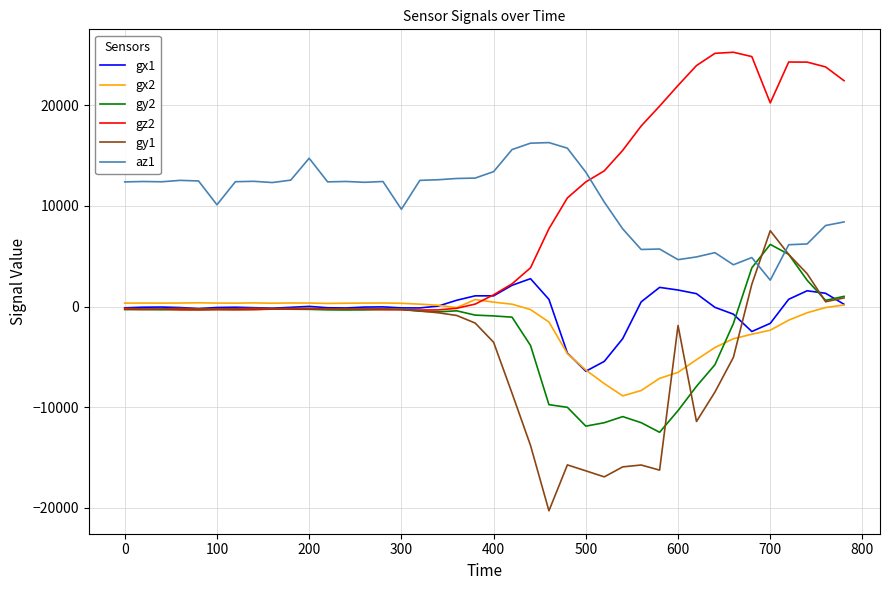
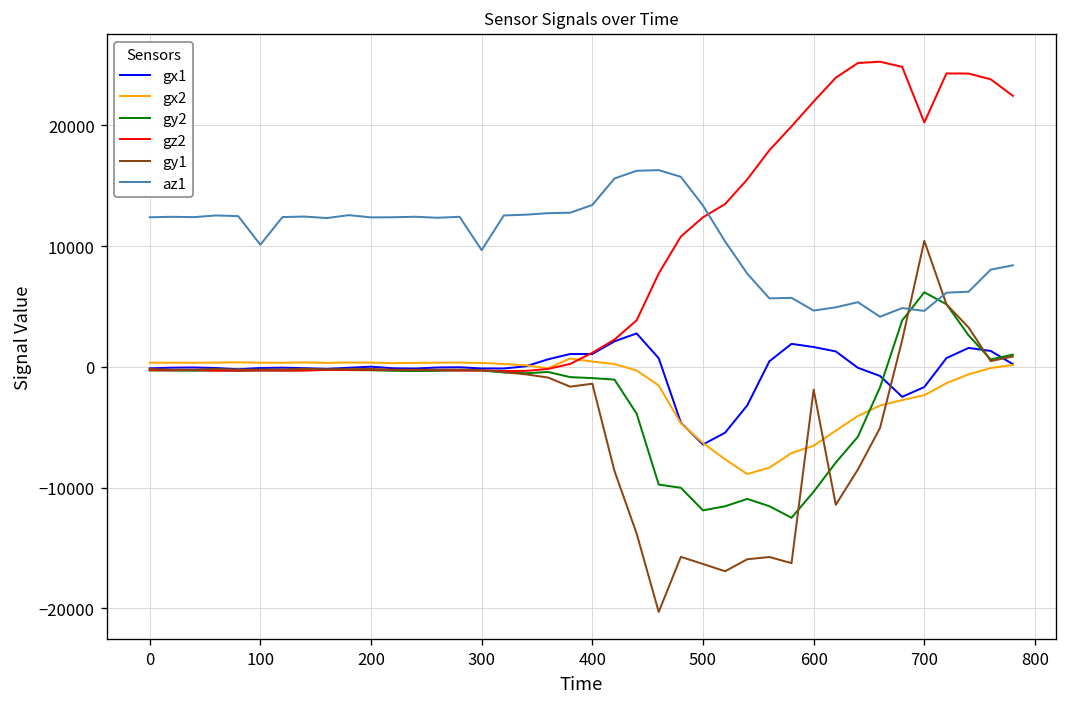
  {
    "gx1": {
      "600": 1600,
      "700": -1700
    },
    "gx2": {
      "0": 300,
      "100": 300,
      "200": 400,
      "300": 300,
      "400": 400,
      "600": -6500,
      "700": -2300
    },
    "gy2": {
      "400": -900,
      "500": -11900,
      "600": -10300,
      "700": 6200
    },
    "gz2": {
      "500": 12400,
      "600": 22000,
      "700": 20200
    },
    "gy1": {
-     "400": -3500,
+     "400": -1400,
      "500": -16300,
      "600": -1900,
-     "700": 7500
+     "700": 10400
    },
    "az1": {
      "0": 12400,
      "100": 10100,
-     "200": 14700,
+     "200": 12400,
      "300": 9700,
      "400": 13400,
      "500": 13400,
      "600": 4700,
-     "700": 2600
+     "700": 4600
    }
  }
